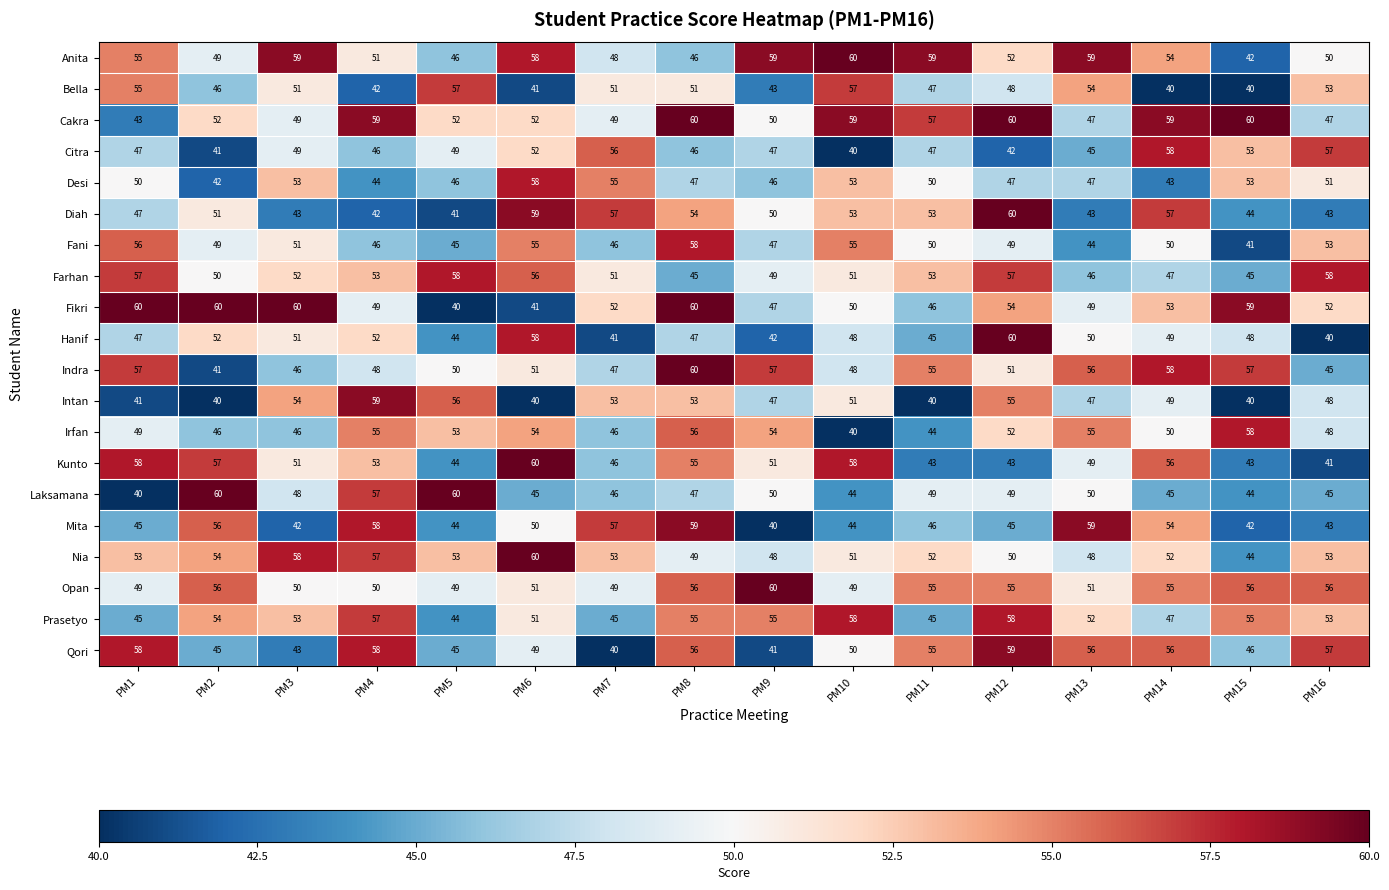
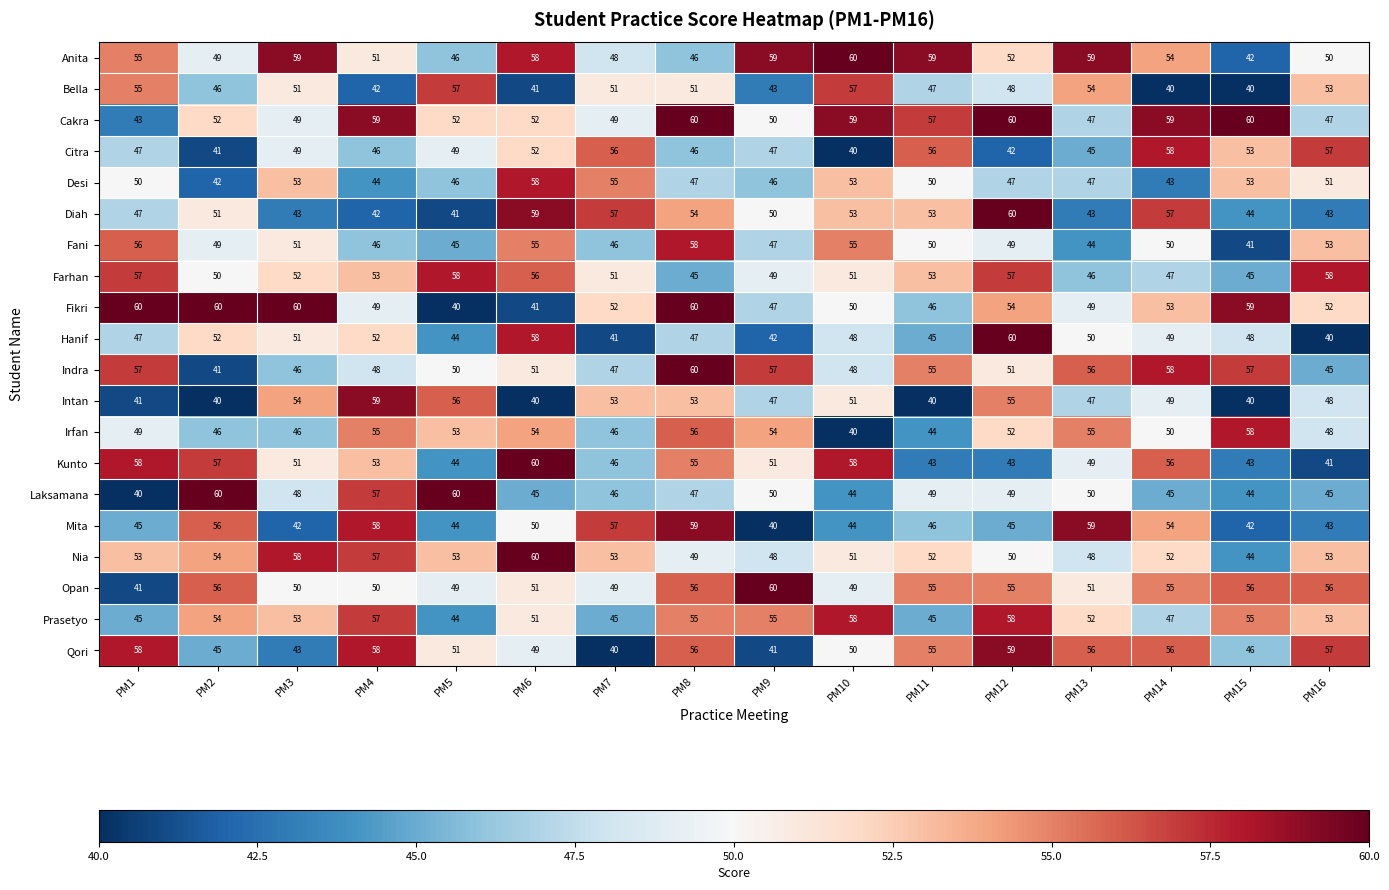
  {
    "Citra": {
      "PM1": 47,
      "PM2": 41,
      "PM3": 49,
      "PM4": 46,
      "PM5": 49,
      "PM6": 52,
      "PM7": 56,
      "PM8": 46,
      "PM9": 47,
      "PM10": 40,
-     "PM11": 47,
+     "PM11": 56,
      "PM12": 42,
      "PM13": 45,
      "PM14": 58,
      "PM15": 53,
      "PM16": 57
    },
    "Opan": {
-     "PM1": 49,
+     "PM1": 41,
      "PM2": 56,
      "PM3": 50,
      "PM4": 50,
      "PM5": 49,
      "PM6": 51,
      "PM7": 49,
      "PM8": 56,
      "PM9": 60,
      "PM10": 49,
      "PM11": 55,
      "PM12": 55,
      "PM13": 51,
      "PM14": 55,
      "PM15": 56,
      "PM16": 56
    },
    "Qori": {
      "PM1": 58,
      "PM2": 45,
      "PM3": 43,
      "PM4": 58,
-     "PM5": 45,
+     "PM5": 51,
      "PM6": 49,
      "PM7": 40,
      "PM8": 56,
      "PM9": 41,
      "PM10": 50,
      "PM11": 55,
      "PM12": 59,
      "PM13": 56,
      "PM14": 56,
      "PM15": 46,
      "PM16": 57
    }
  }
